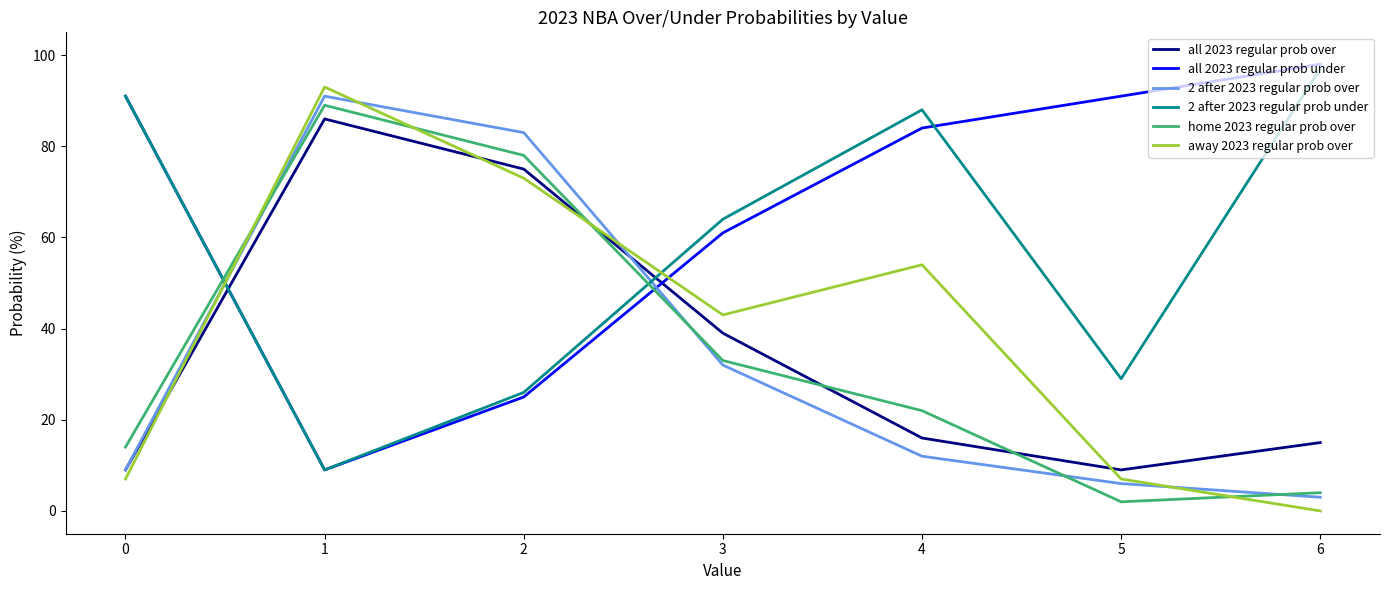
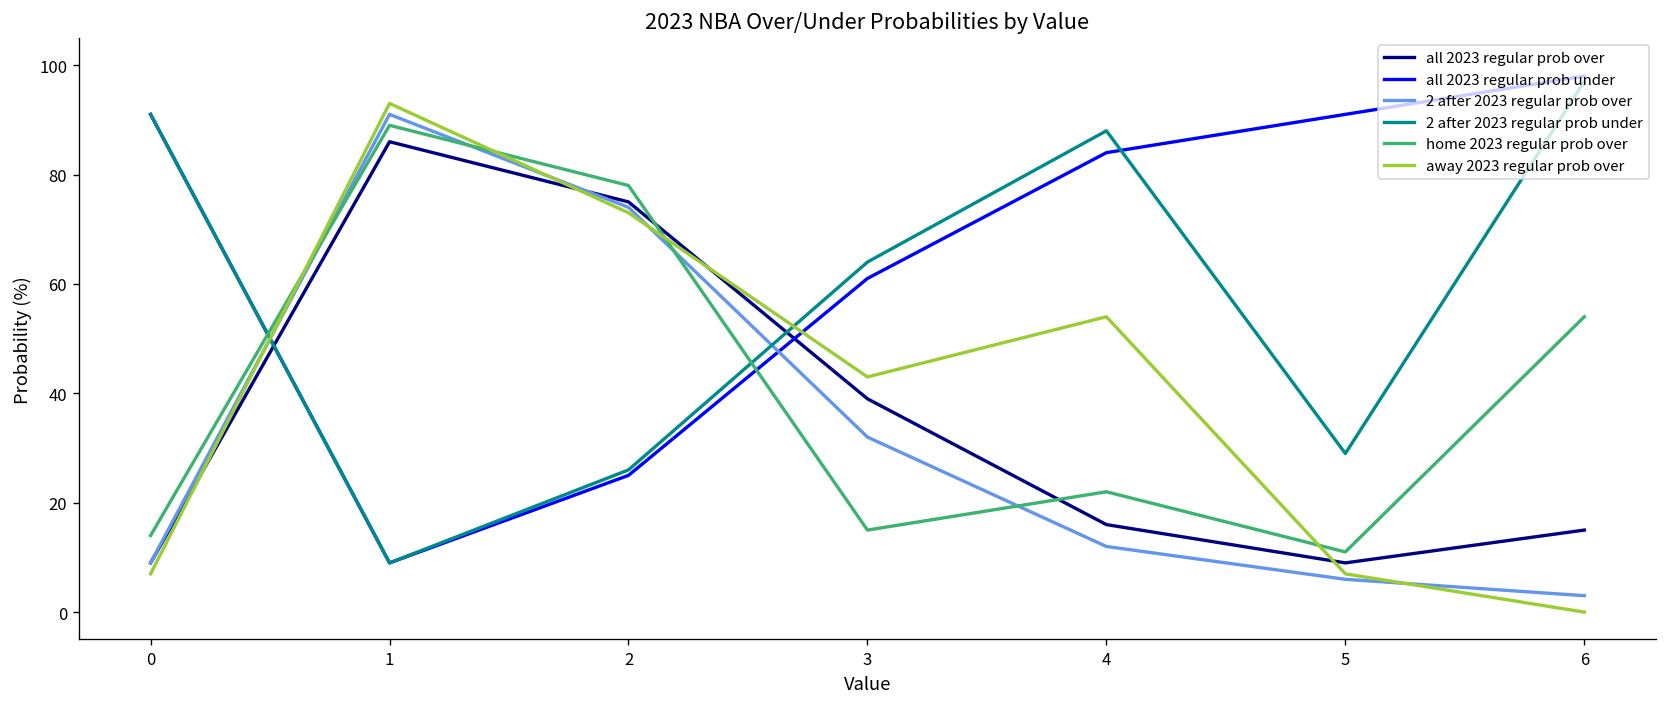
  {
    "all 2023 regular prob over": {
      "1": 86,
      "2": 75,
      "3": 39,
      "4": 16,
      "5": 9,
      "6": 15
    },
    "all 2023 regular prob under": {
      "2": 25,
      "3": 61,
      "4": 84,
      "5": 91
    },
    "2 after 2023 regular prob over": {
      "1": 91,
-     "2": 83,
+     "2": 74,
      "3": 32,
      "4": 12,
      "5": 6,
      "6": 3
    },
    "2 after 2023 regular prob under": {
      "2": 26,
      "3": 64,
      "4": 88,
      "5": 29
    },
    "home 2023 regular prob over": {
      "0": 14,
      "1": 89,
      "2": 78,
-     "3": 33,
+     "3": 15,
      "4": 22,
-     "5": 2,
-     "6": 4
+     "5": 11,
+     "6": 54
    },
    "away 2023 regular prob over": {
      "0": 7,
      "1": 93,
      "2": 73,
      "3": 43,
      "4": 54,
      "5": 7,
      "6": 0
    }
  }
